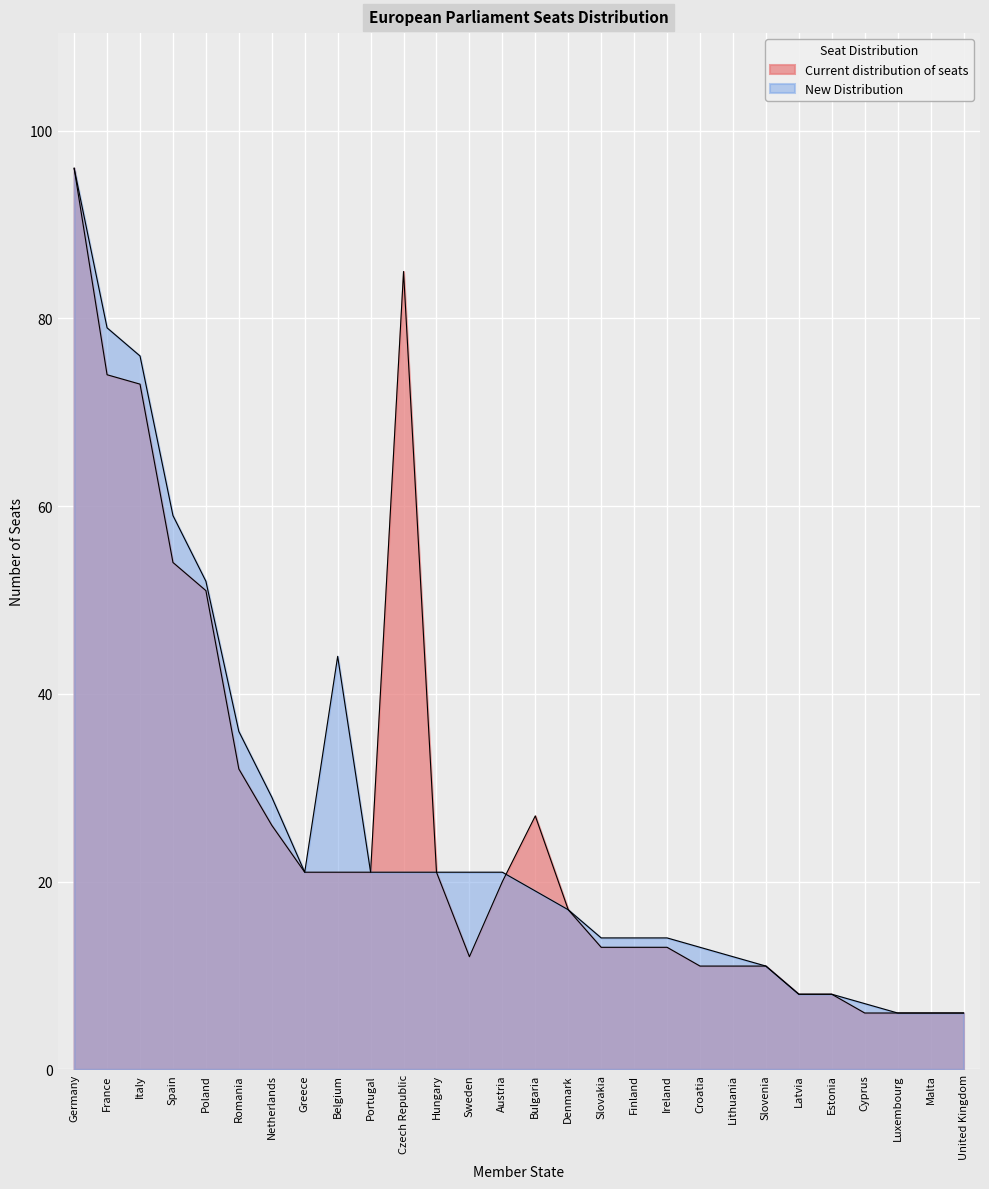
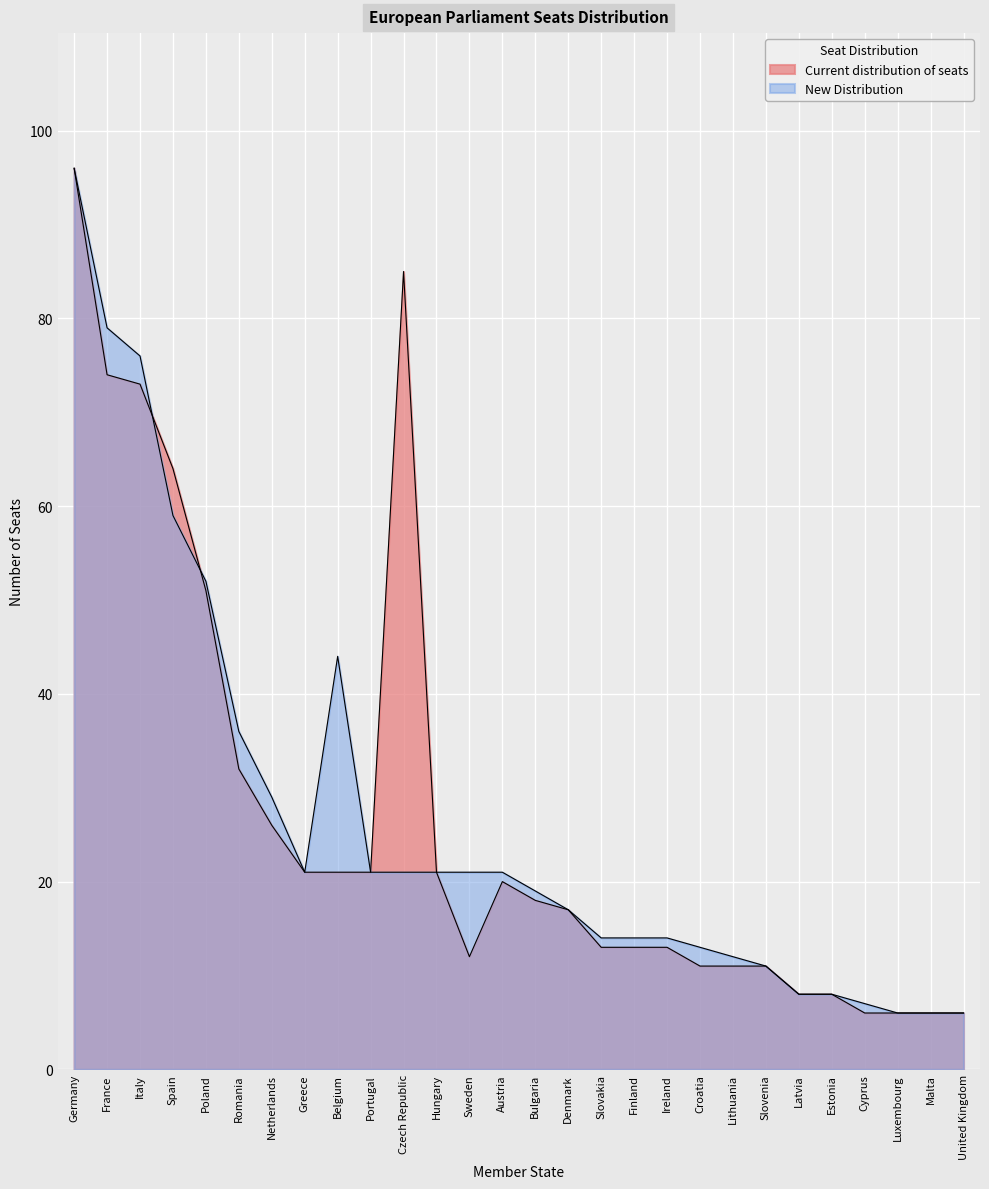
  {
    "Current distribution of seats": {
      "France": 74,
      "Italy": 73,
-     "Spain": 54,
+     "Spain": 64,
      "Poland": 51,
      "Romania": 32,
      "Netherlands": 26,
      "Belgium": 21,
      "Czech Republic": 85,
      "Sweden": 12,
      "Austria": 20,
-     "Bulgaria": 27,
+     "Bulgaria": 18,
      "Slovakia": 13,
      "Finland": 13,
      "Ireland": 13,
      "Croatia": 11,
      "Lithuania": 11,
      "Cyprus": 6
    },
    "New Distribution": {
      "France": 79,
      "Italy": 76,
      "Spain": 59,
      "Poland": 52,
      "Romania": 36,
      "Netherlands": 29,
      "Belgium": 44,
      "Czech Republic": 21,
      "Sweden": 21,
      "Austria": 21,
      "Bulgaria": 19,
      "Slovakia": 14,
      "Finland": 14,
      "Ireland": 14,
      "Croatia": 13,
      "Lithuania": 12,
      "Cyprus": 7
    }
  }
